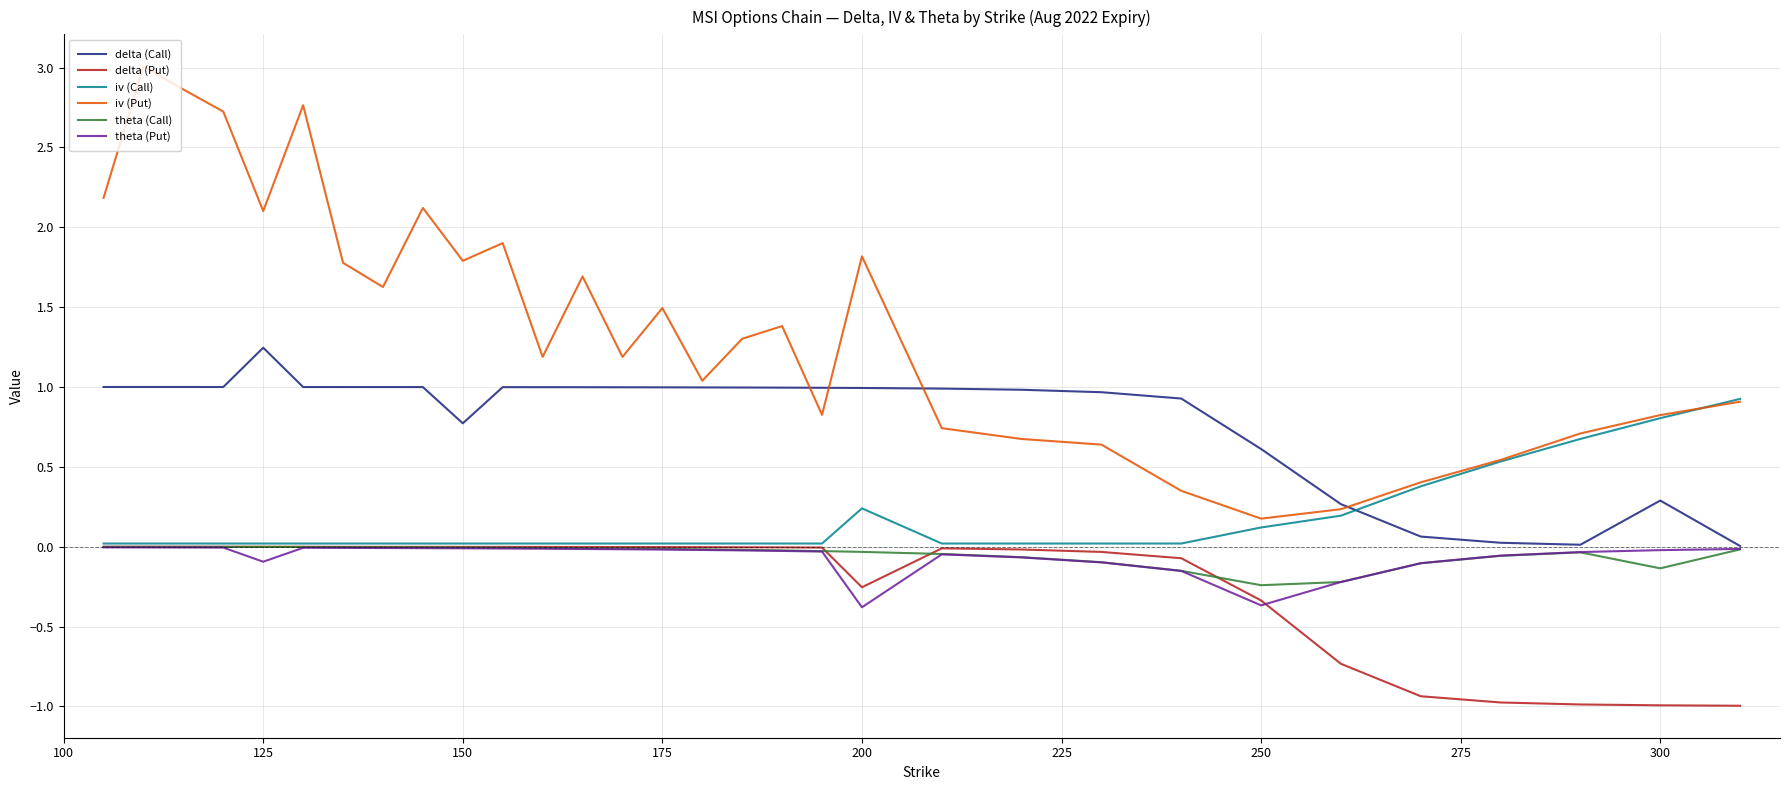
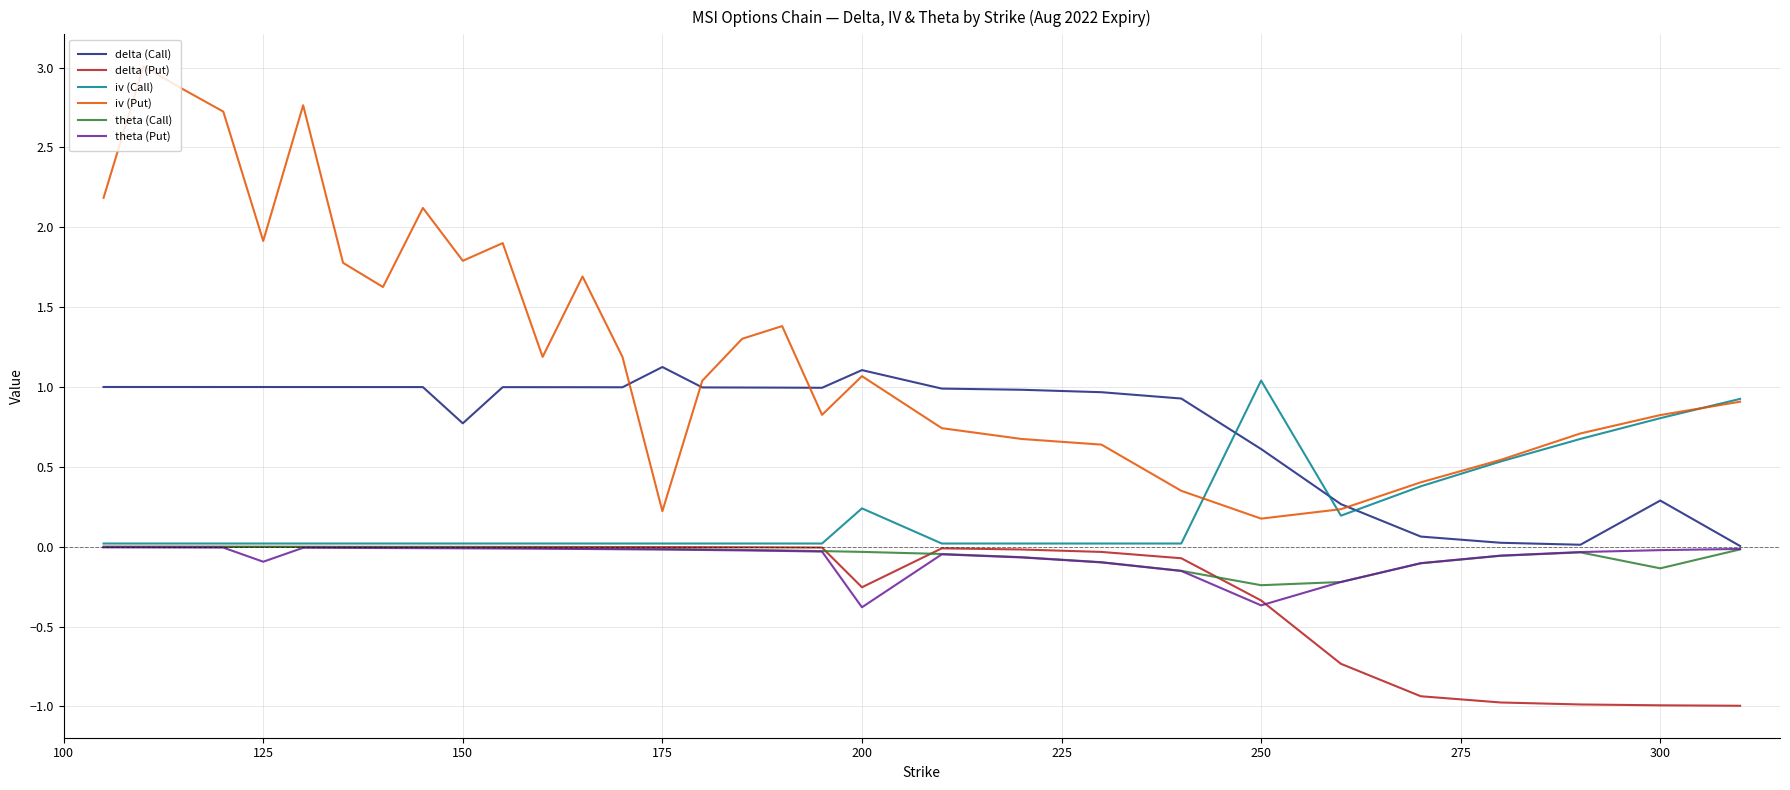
  {
    "delta (Call)": {
-     "125": 1.25,
+     "125": 1.00,
      "150": 0.77,
-     "175": 1.00,
-     "200": 0.99,
+     "175": 1.13,
+     "200": 1.11,
      "250": 0.61,
      "300": 0.29
    },
    "delta (Put)": {
      "200": -0.25,
      "250": -0.34,
      "300": -0.99
    },
    "iv (Call)": {
      "125": 0.02,
      "150": 0.02,
      "175": 0.02,
      "200": 0.24,
-     "250": 0.12,
+     "250": 1.04,
      "300": 0.80
    },
    "iv (Put)": {
-     "125": 2.10,
+     "125": 1.91,
      "150": 1.79,
-     "175": 1.49,
-     "200": 1.82,
+     "175": 0.22,
+     "200": 1.07,
      "250": 0.18,
      "300": 0.82
    },
    "theta (Call)": {
      "200": -0.03,
      "250": -0.24,
      "300": -0.14
    },
    "theta (Put)": {
      "125": -0.09,
      "200": -0.38,
      "250": -0.37,
      "300": -0.02
    }
  }
